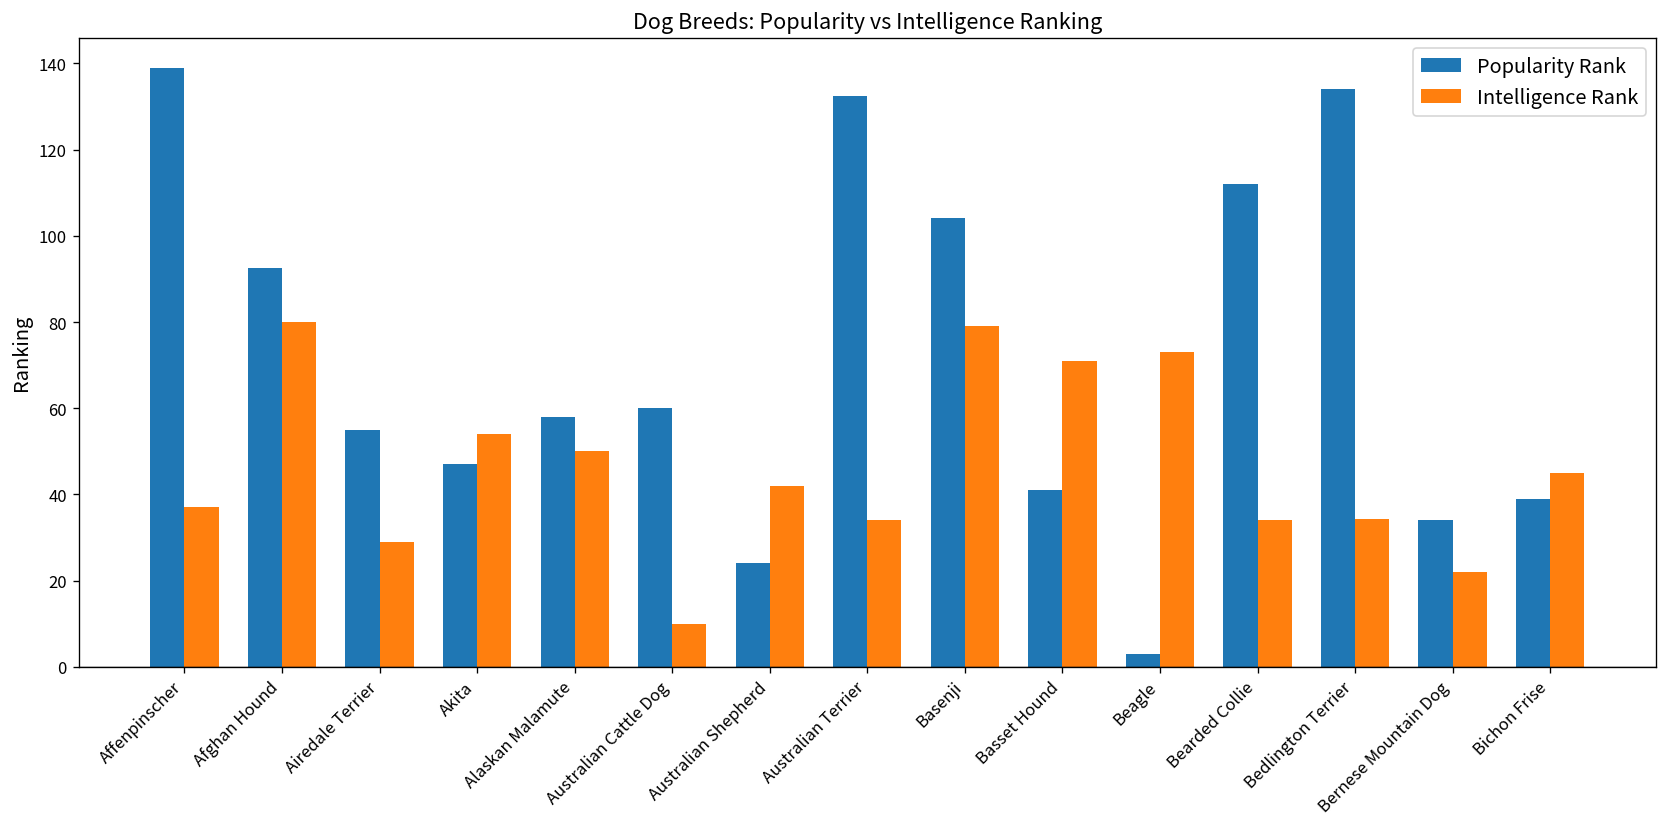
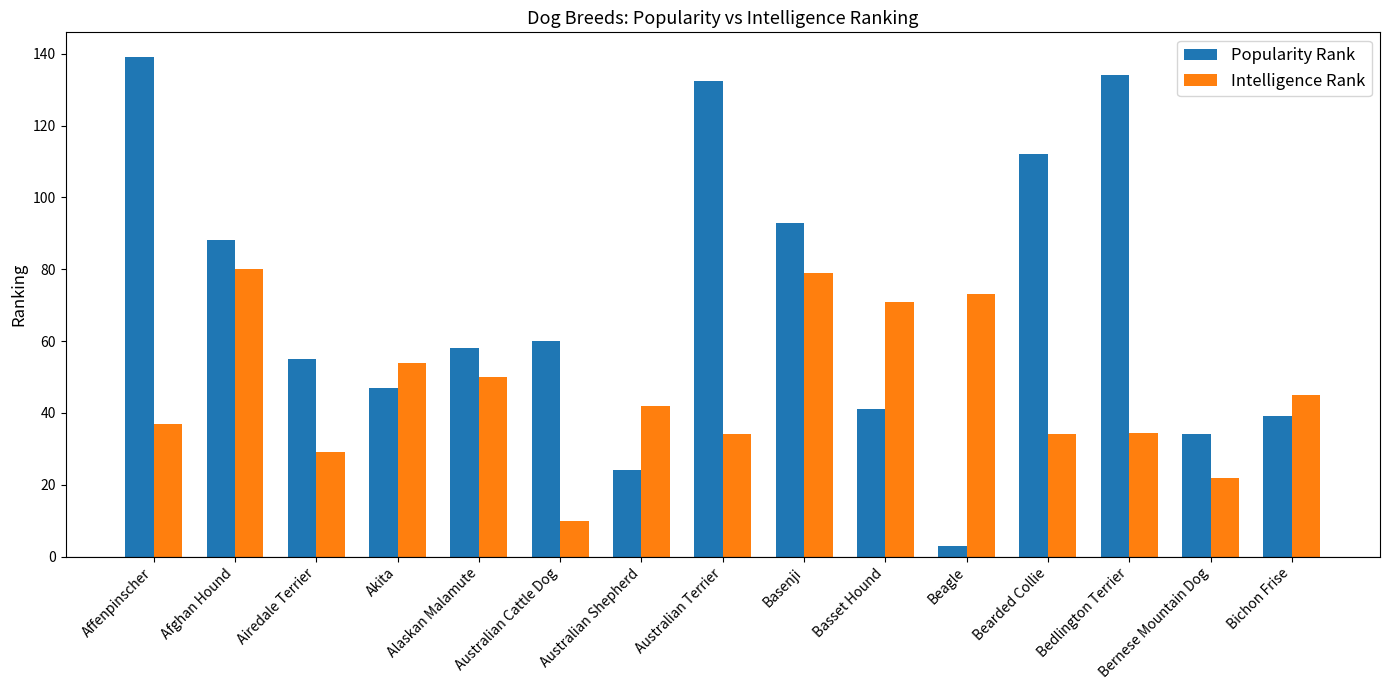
  {
    "Popularity Rank": {
      "Affenpinscher": 139,
-     "Afghan Hound": 93,
+     "Afghan Hound": 88,
      "Airedale Terrier": 55,
      "Akita": 47,
      "Alaskan Malamute": 58,
      "Australian Cattle Dog": 60,
      "Australian Shepherd": 24,
      "Australian Terrier": 133,
-     "Basenji": 104,
+     "Basenji": 93,
      "Basset Hound": 41,
      "Beagle": 3,
      "Bearded Collie": 112,
      "Bedlington Terrier": 134,
      "Bernese Mountain Dog": 34,
      "Bichon Frise": 39
    },
    "Intelligence Rank": {
      "Affenpinscher": 37,
      "Afghan Hound": 80,
      "Airedale Terrier": 29,
      "Akita": 54,
      "Alaskan Malamute": 50,
      "Australian Cattle Dog": 10,
      "Australian Shepherd": 42,
      "Australian Terrier": 34,
      "Basenji": 79,
      "Basset Hound": 71,
      "Beagle": 73,
      "Bearded Collie": 34,
      "Bedlington Terrier": 34,
      "Bernese Mountain Dog": 22,
      "Bichon Frise": 45
    }
  }
